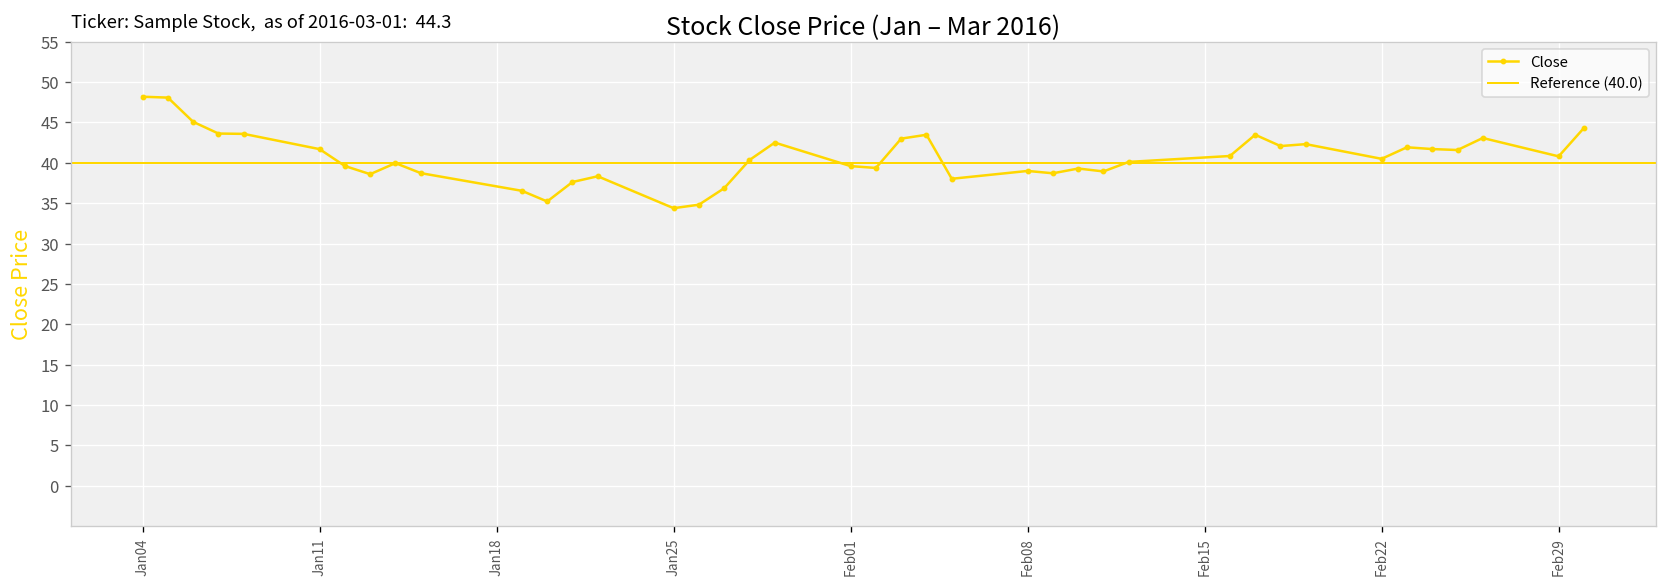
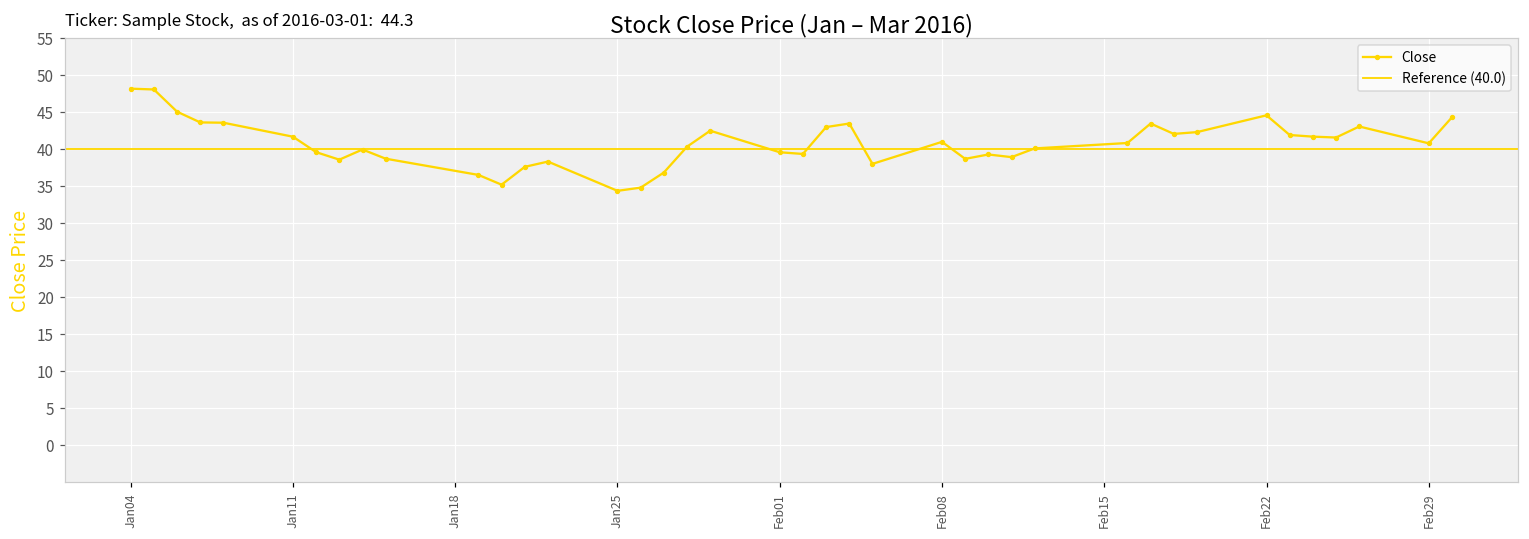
  {
    "Jan04": 48,
    "Jan11": 42,
    "Jan25": 34,
    "Feb01": 40,
-   "Feb08": 39,
-   "Feb22": 40,
+   "Feb08": 41,
+   "Feb22": 45,
    "Feb29": 41
  }
